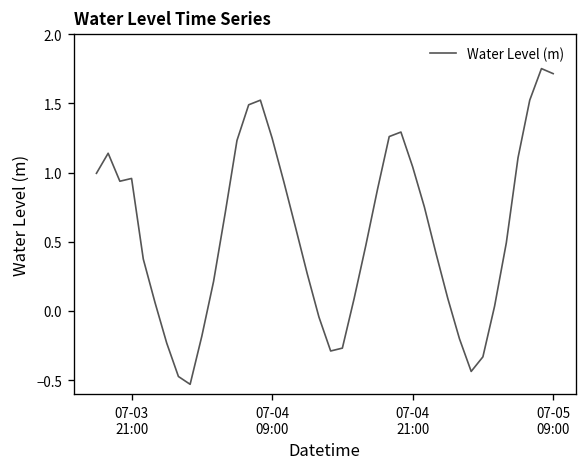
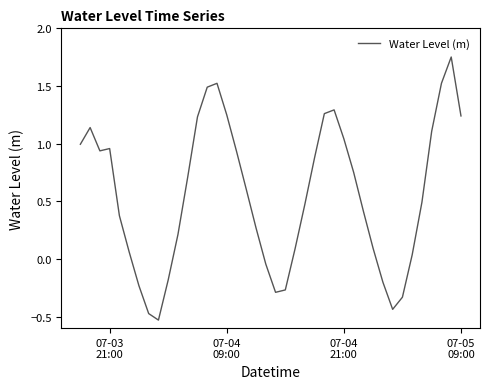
  {
    "07-03 21:00": 0.96,
    "07-04 09:00": 1.25,
    "07-04 21:00": 1.04,
-   "07-05 09:00": 1.71
+   "07-05 09:00": 1.24
  }
